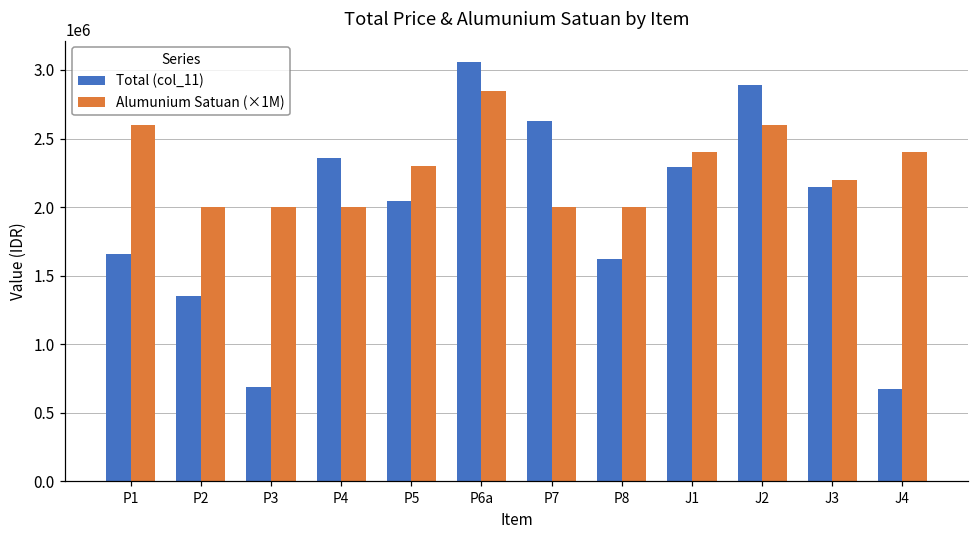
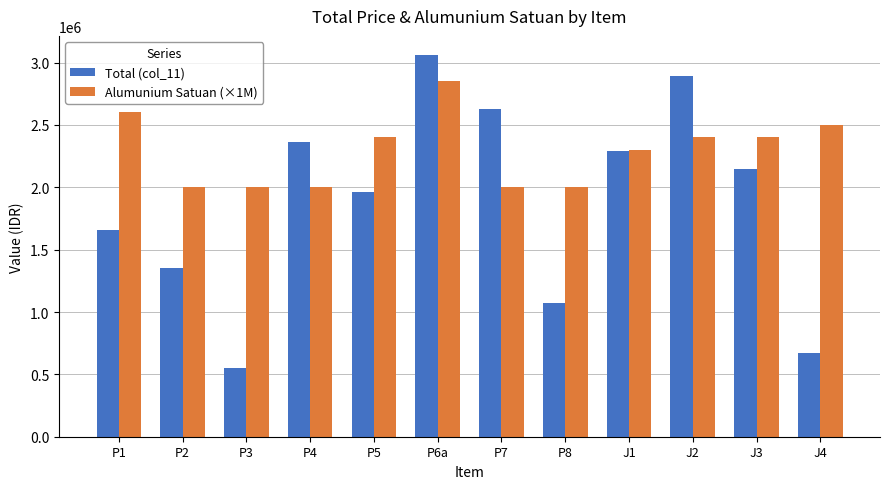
  {
    "Total (col_11)": {
      "P1": 1660000,
      "P2": 1350000,
-     "P3": 690000,
+     "P3": 550000,
      "P4": 2360000,
-     "P5": 2040000,
+     "P5": 1960000,
      "P6a": 3060000,
      "P7": 2630000,
-     "P8": 1620000,
+     "P8": 1070000,
      "J1": 2300000,
      "J2": 2890000,
      "J3": 2150000,
      "J4": 670000
    },
    "Alumunium Satuan (×1M)": {
      "P1": 2600000,
      "P2": 2000000,
      "P3": 2000000,
      "P4": 2000000,
-     "P5": 2300000,
+     "P5": 2400000,
      "P6a": 2850000,
      "P7": 2000000,
      "P8": 2000000,
-     "J1": 2400000,
-     "J2": 2600000,
-     "J3": 2200000,
-     "J4": 2400000
+     "J1": 2300000,
+     "J2": 2400000,
+     "J3": 2400000,
+     "J4": 2500000
    }
  }
